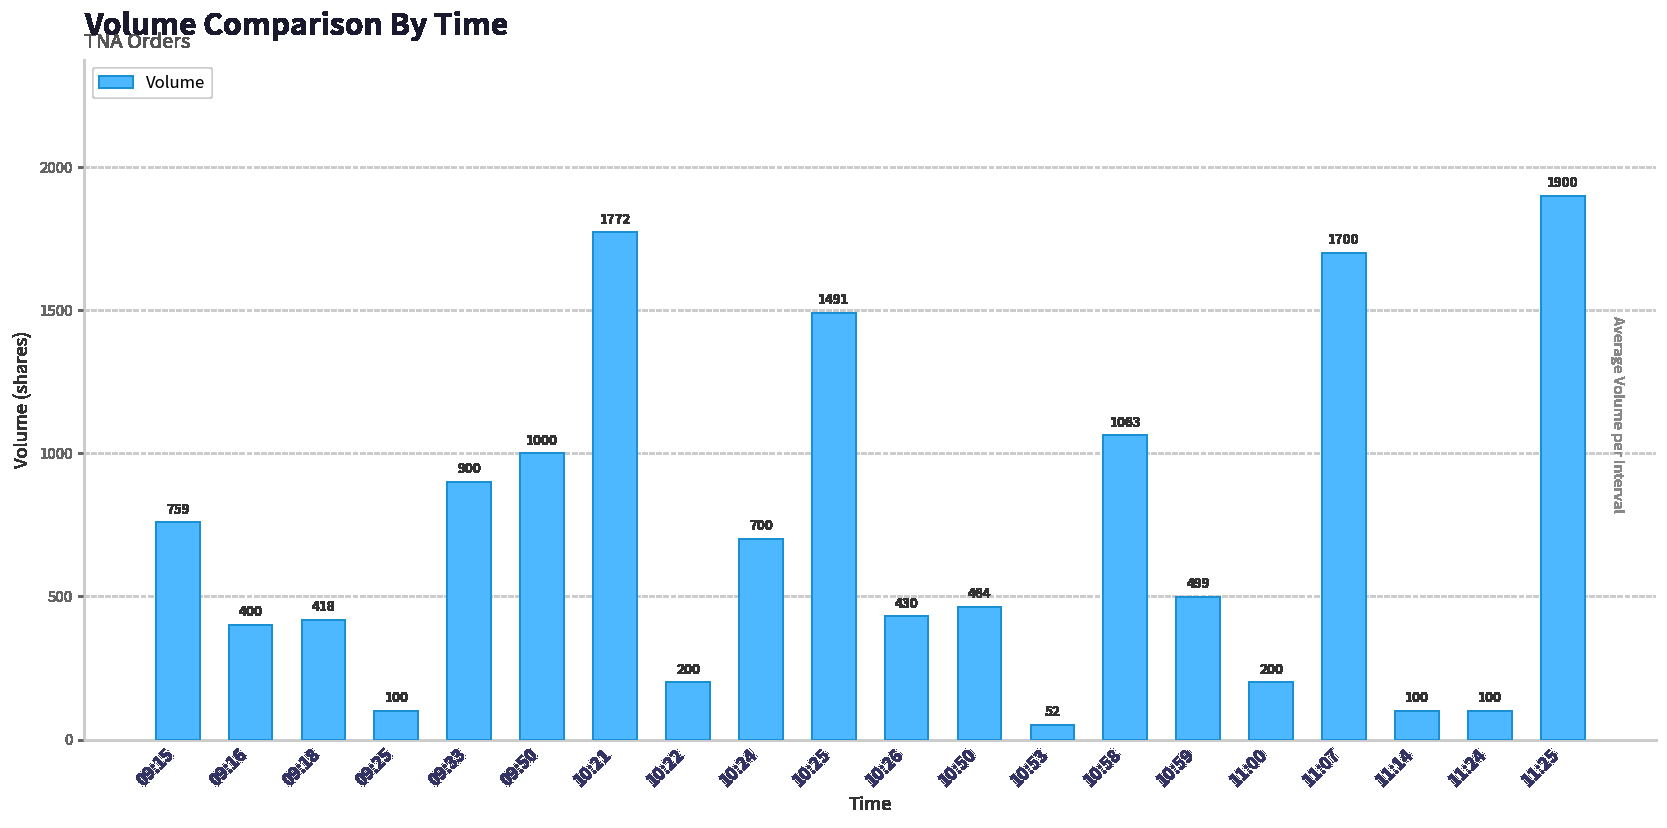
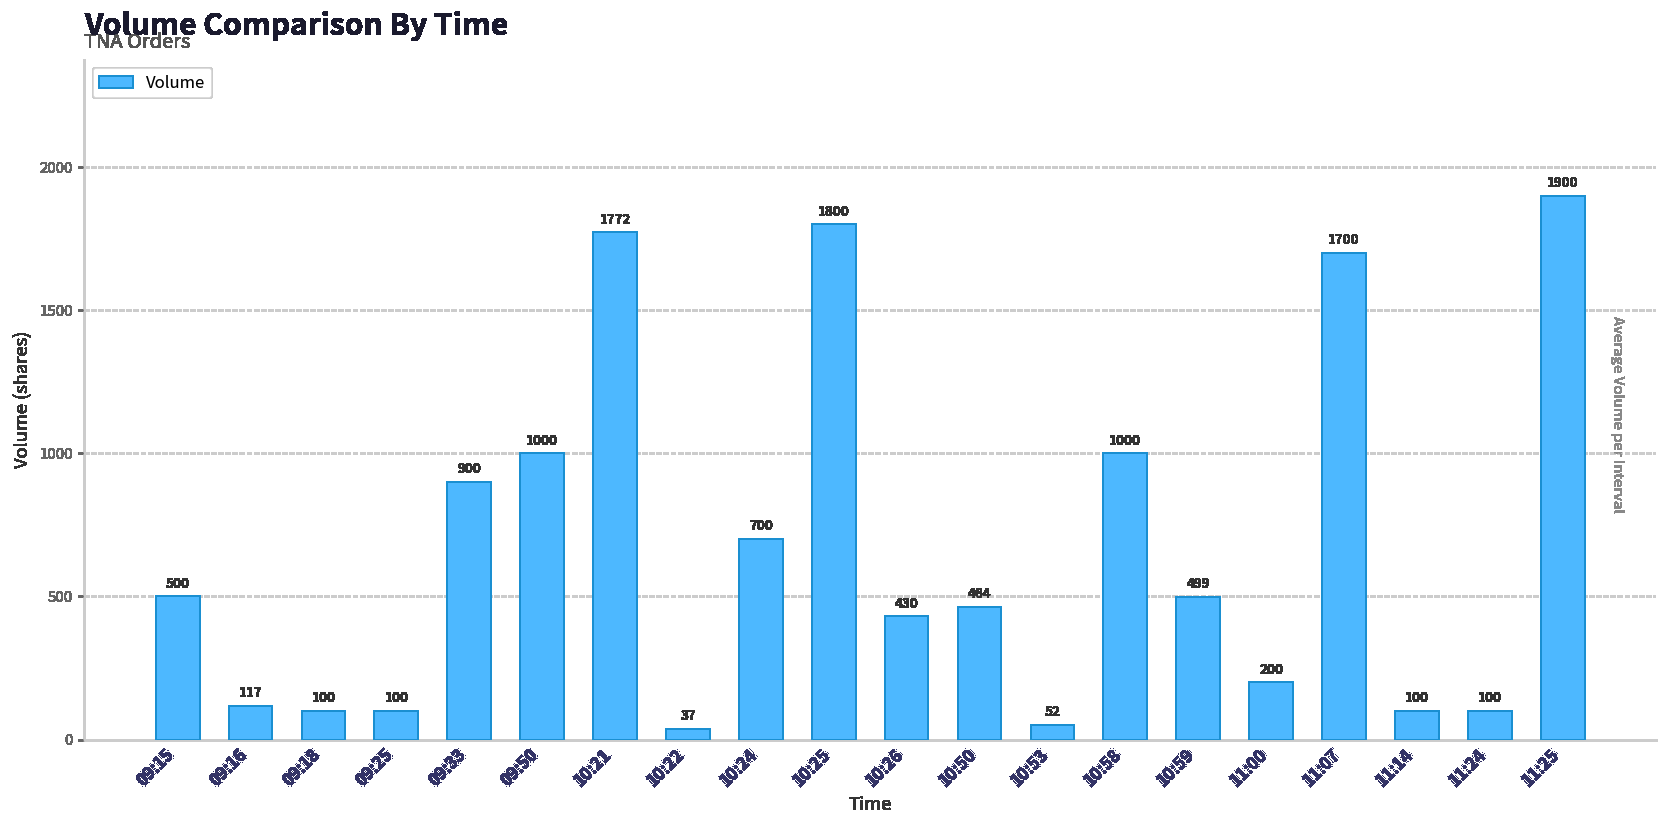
  {
-   "09:15": 759,
-   "09:16": 400,
-   "09:18": 418,
+   "09:15": 500,
+   "09:16": 117,
+   "09:18": 100,
    "09:25": 100,
    "09:33": 900,
    "09:50": 1000,
    "10:21": 1772,
-   "10:22": 200,
+   "10:22": 37,
    "10:24": 700,
-   "10:25": 1491,
+   "10:25": 1800,
    "10:26": 430,
    "10:50": 464,
    "10:53": 52,
-   "10:58": 1063,
+   "10:58": 1000,
    "10:59": 499,
    "11:00": 200,
    "11:07": 1700,
    "11:14": 100,
    "11:24": 100,
    "11:25": 1900
  }
